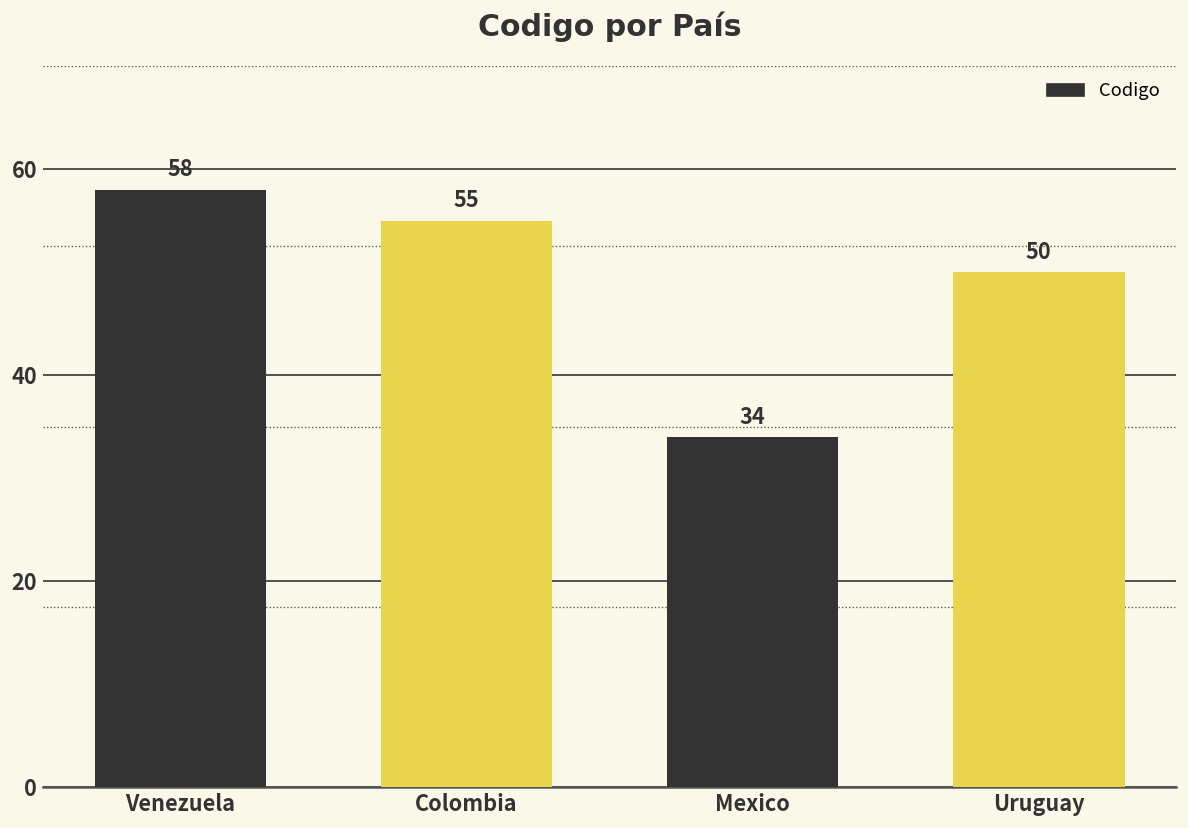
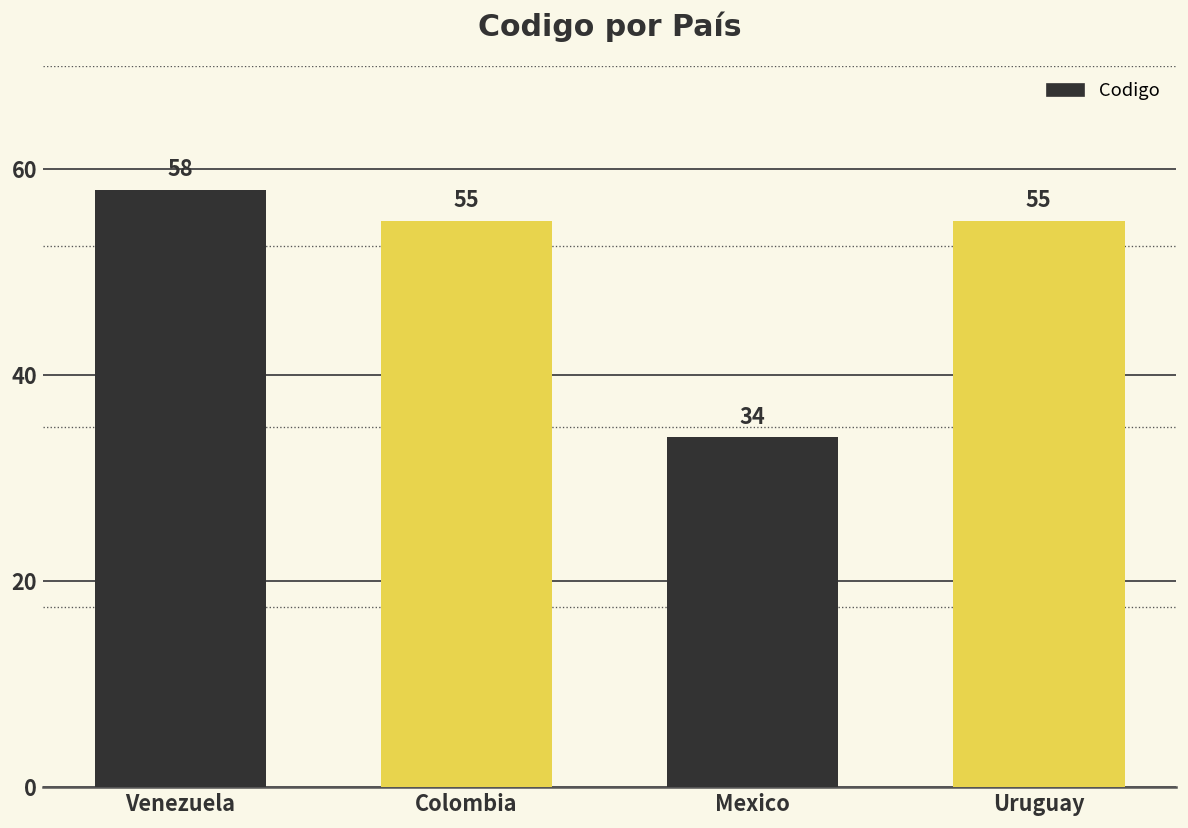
  {
    "Venezuela": 58,
    "Colombia": 55,
    "Mexico": 34,
-   "Uruguay": 50
+   "Uruguay": 55
  }
